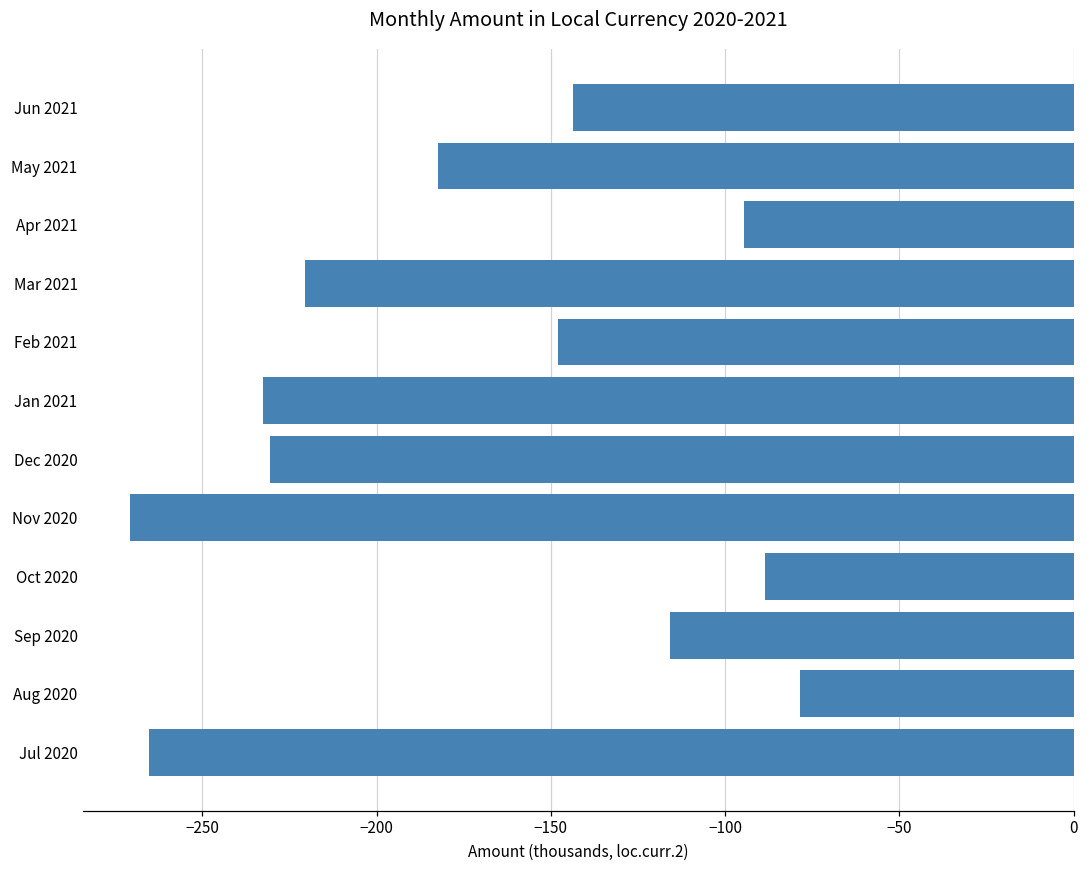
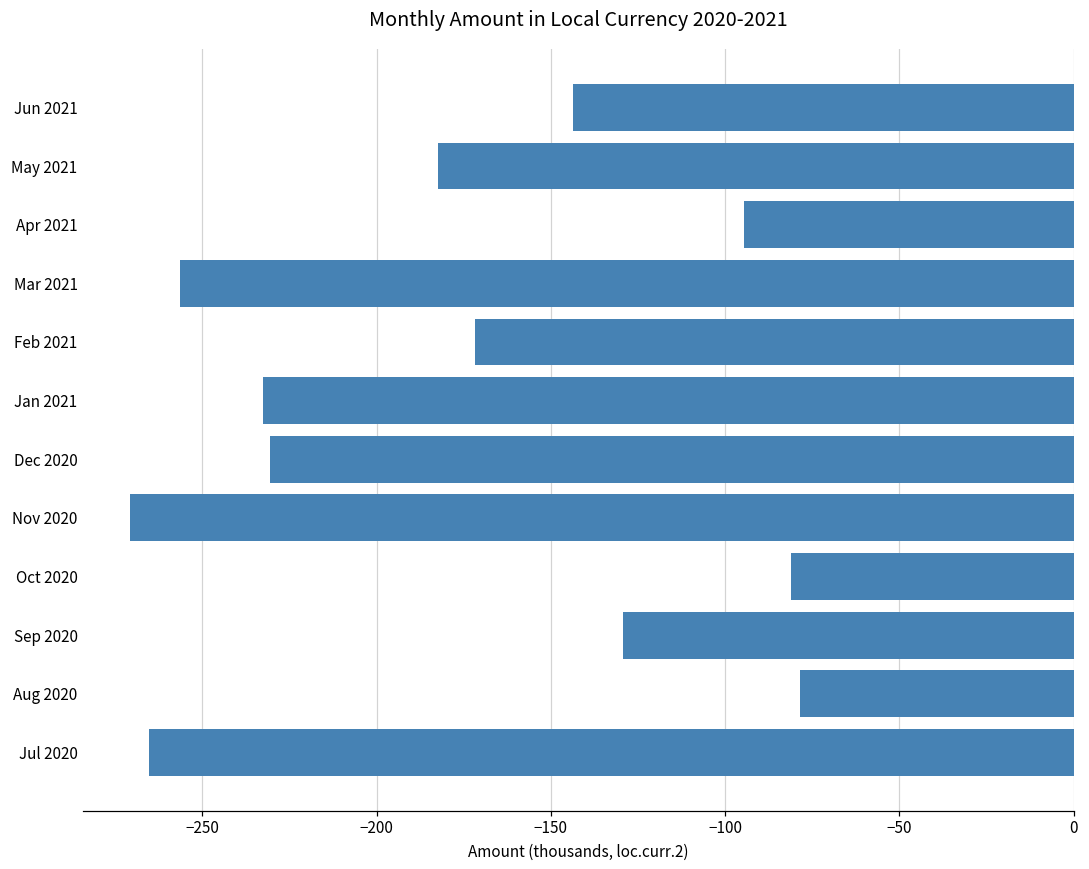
  {
    "Jun 2021": -144,
    "May 2021": -182,
    "Apr 2021": -95,
-   "Mar 2021": -221,
-   "Feb 2021": -148,
+   "Mar 2021": -256,
+   "Feb 2021": -172,
    "Jan 2021": -233,
    "Dec 2020": -231,
    "Nov 2020": -271,
-   "Oct 2020": -89,
-   "Sep 2020": -116,
+   "Oct 2020": -81,
+   "Sep 2020": -129,
    "Aug 2020": -79,
    "Jul 2020": -265
  }
